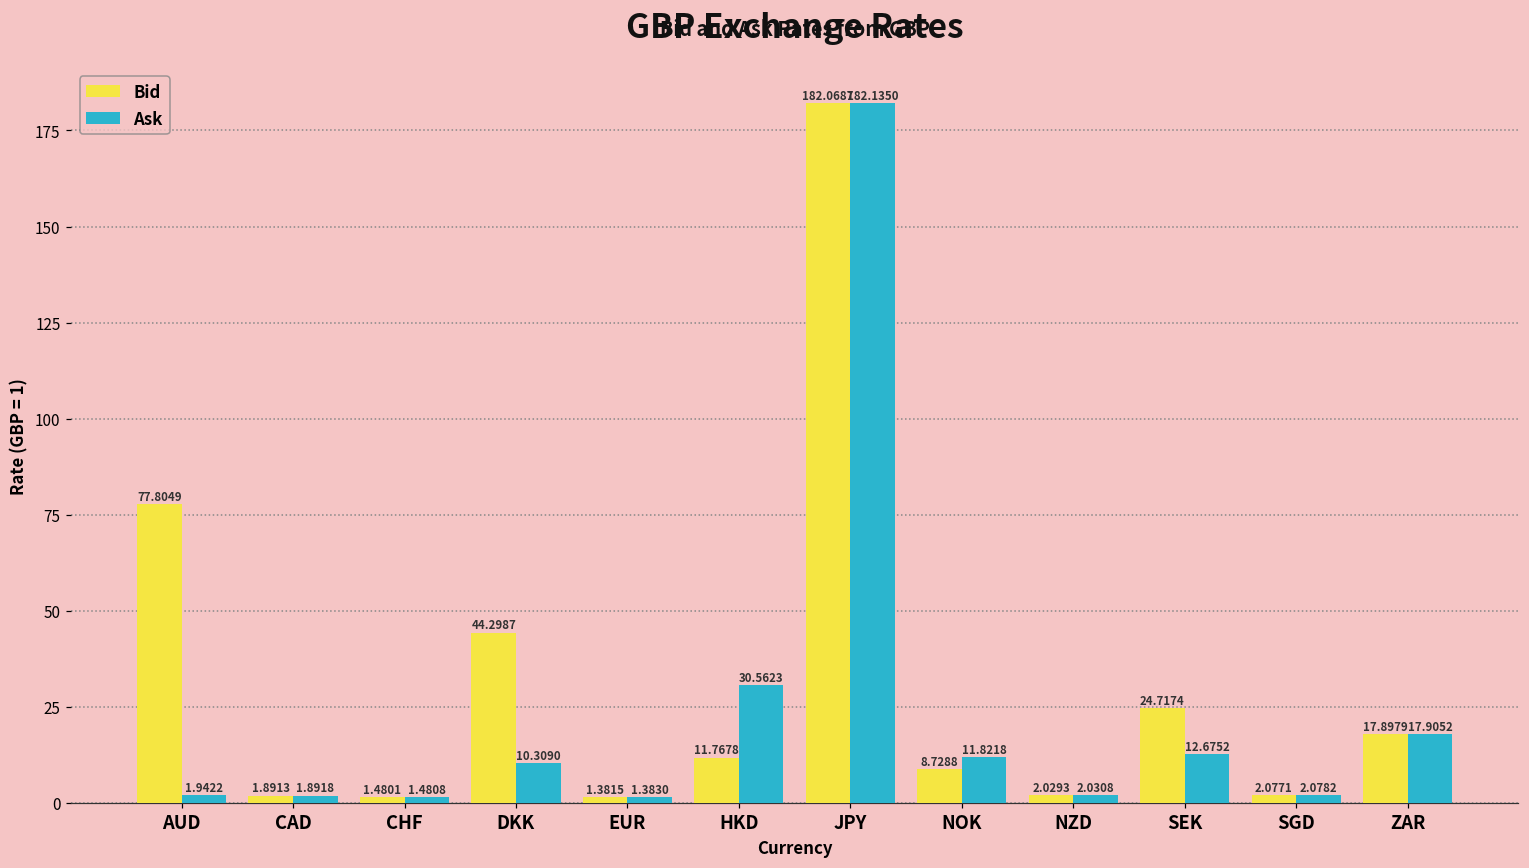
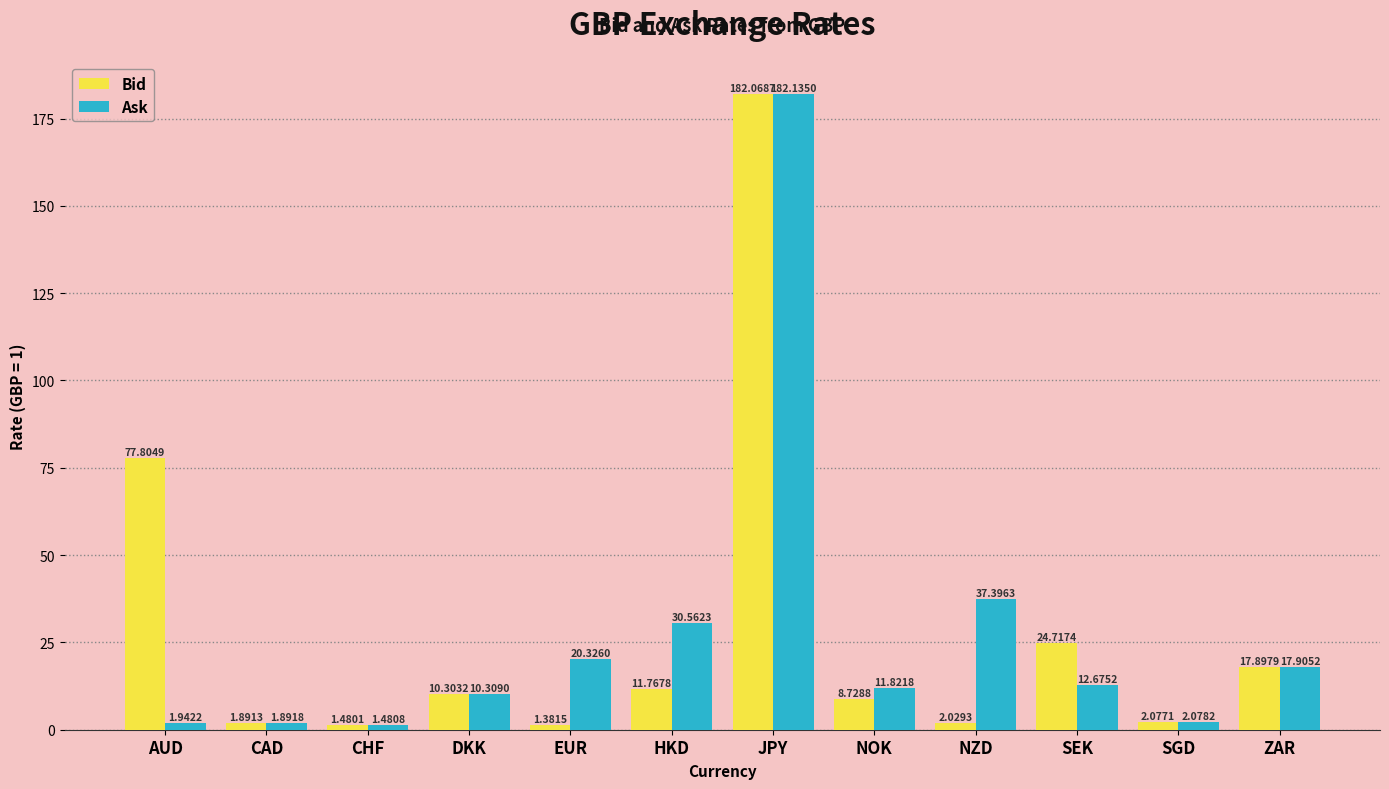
  {
    "Bid": {
      "AUD": 77.8049,
      "CAD": 1.8913,
      "CHF": 1.4801,
-     "DKK": 44.2987,
+     "DKK": 10.3032,
      "EUR": 1.3815,
      "HKD": 11.7678,
      "JPY": 182.0687,
      "NOK": 8.7288,
      "NZD": 2.0293,
      "SEK": 24.7174,
      "SGD": 2.0771,
      "ZAR": 17.8979
    },
    "Ask": {
      "AUD": 1.9422,
      "CAD": 1.8918,
      "CHF": 1.4808,
      "DKK": 10.3090,
-     "EUR": 1.3830,
+     "EUR": 20.3260,
      "HKD": 30.5623,
      "JPY": 182.1350,
      "NOK": 11.8218,
-     "NZD": 2.0308,
+     "NZD": 37.3963,
      "SEK": 12.6752,
      "SGD": 2.0782,
      "ZAR": 17.9052
    }
  }
